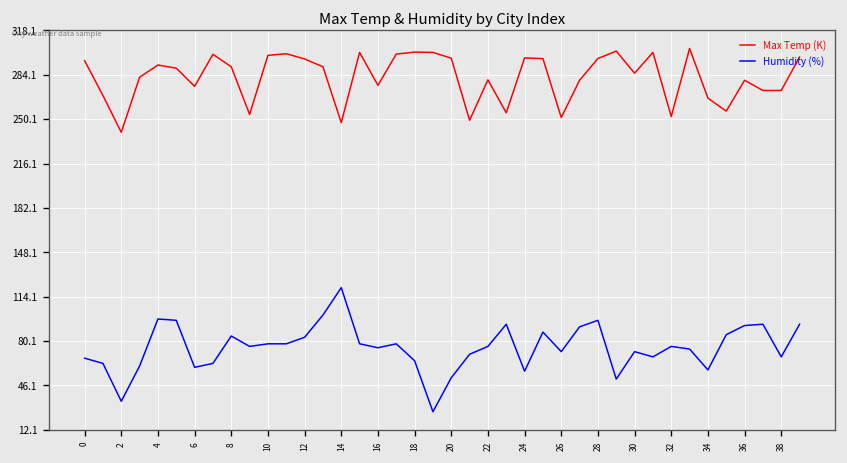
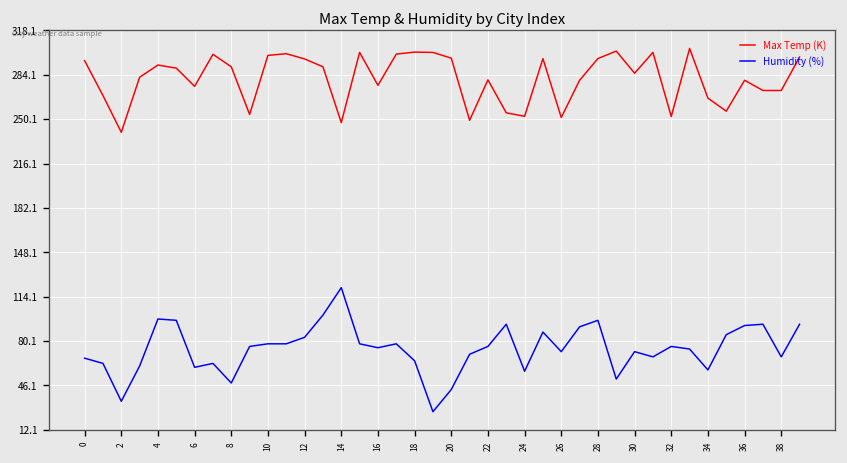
  {
    "Max Temp (K)": {
      "0": 295,
      "2": 240,
      "4": 291,
      "6": 275,
      "8": 290,
      "10": 299,
      "12": 296,
      "14": 247,
      "16": 276,
      "18": 301,
      "20": 297,
      "22": 280,
-     "24": 297,
+     "24": 252,
      "26": 251,
      "28": 296,
      "30": 285,
      "32": 252,
      "34": 266,
      "36": 280,
      "38": 272
    },
    "Humidity (%)": {
      "0": 67,
      "2": 34,
      "4": 97,
      "6": 60,
-     "8": 84,
+     "8": 48,
      "10": 78,
      "12": 83,
      "14": 121,
      "16": 75,
      "18": 65,
-     "20": 52,
+     "20": 43,
      "22": 76,
      "24": 57,
      "26": 72,
      "28": 96,
      "30": 72,
      "32": 76,
      "34": 58,
      "36": 92,
      "38": 68
    }
  }
